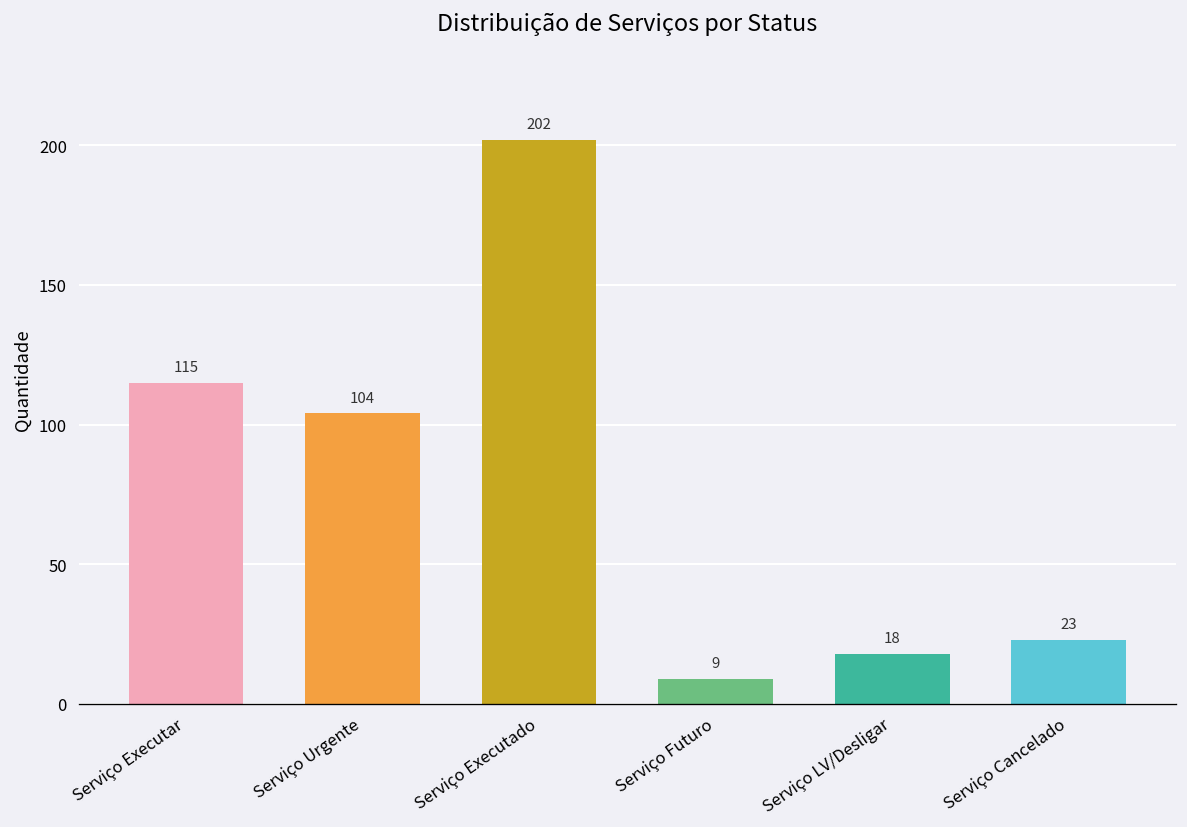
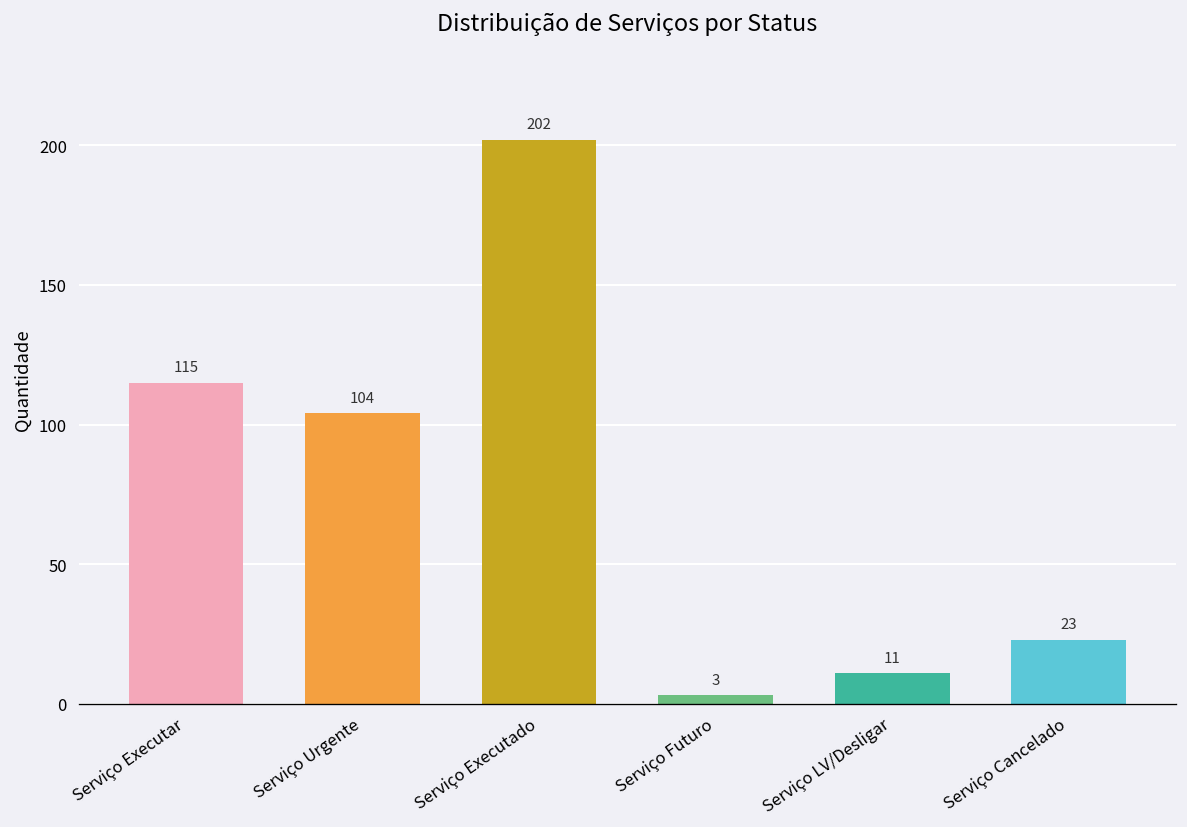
  {
    "Serviço Executar": 115,
    "Serviço Urgente": 104,
    "Serviço Executado": 202,
-   "Serviço Futuro": 9,
-   "Serviço LV/Desligar": 18,
+   "Serviço Futuro": 3,
+   "Serviço LV/Desligar": 11,
    "Serviço Cancelado": 23
  }
